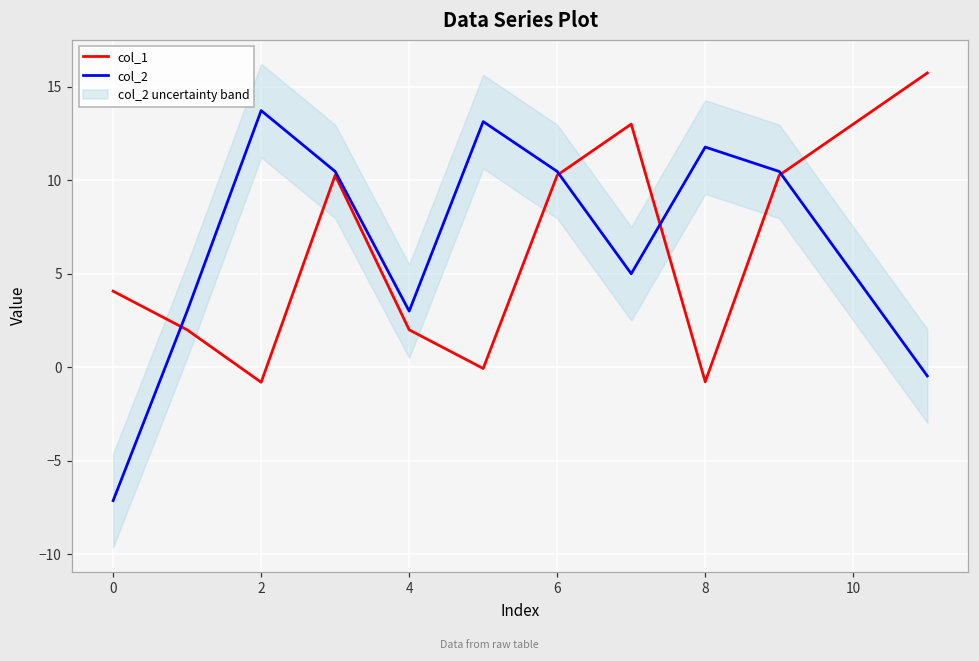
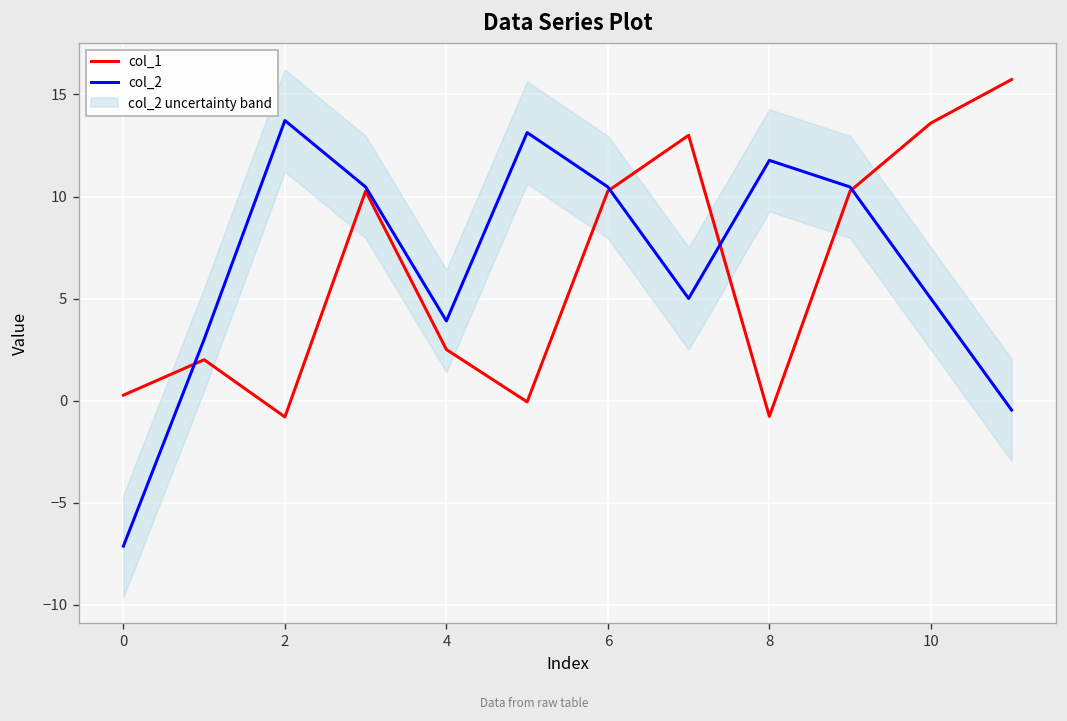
  {
    "col_1": {
-     "0": 4.1,
+     "0": 0.3,
      "2": -0.8,
-     "4": 2.0,
+     "4": 2.5,
      "6": 10.3,
      "8": -0.8,
-     "10": 13.0
+     "10": 13.6
    },
    "col_2": {
      "0": -7.1,
      "2": 13.7,
-     "4": 3.0,
+     "4": 3.9,
      "6": 10.5,
      "8": 11.8,
      "10": 5.0
    }
  }
